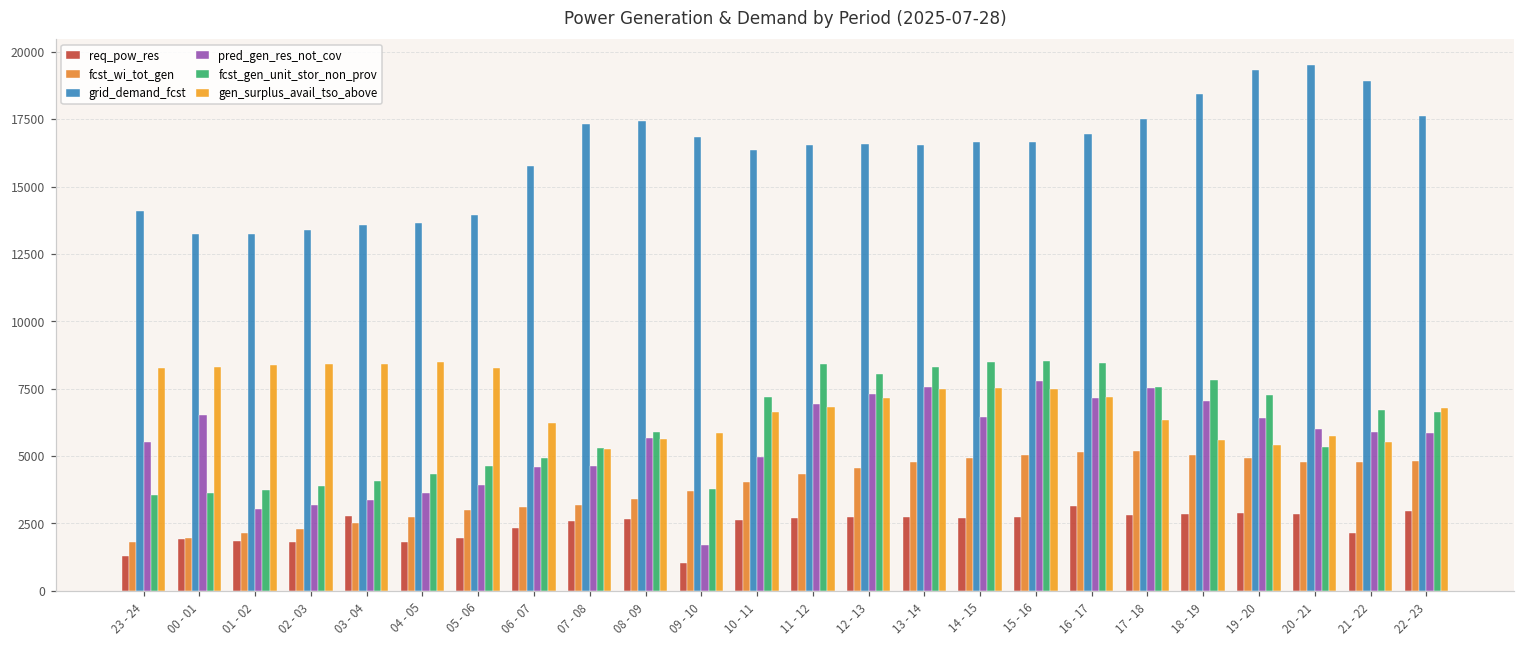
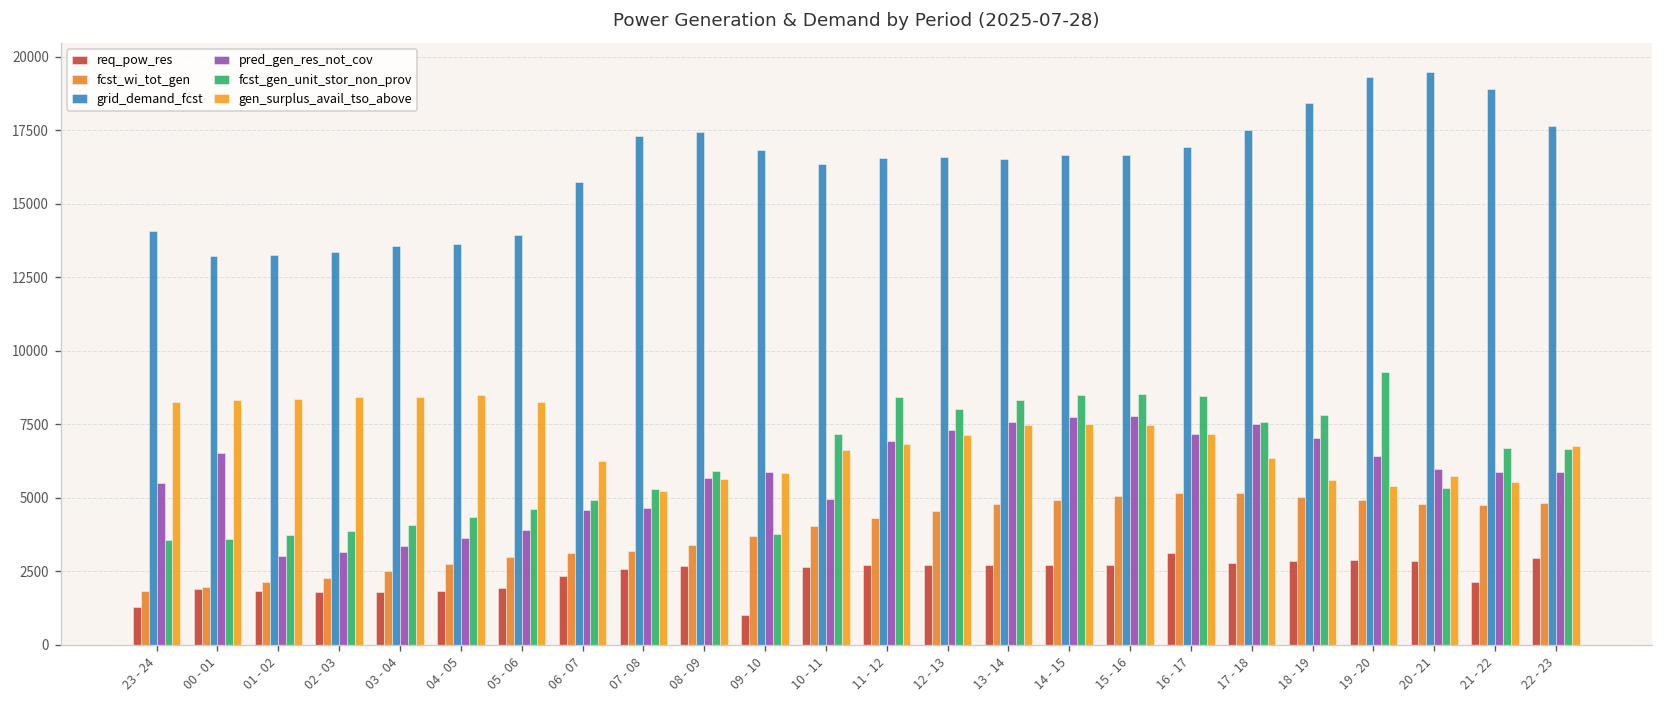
  {
    "req_pow_res": {
      "23 - 24": 1300,
      "00 - 01": 1900,
      "01 - 02": 1800,
      "02 - 03": 1800,
-     "03 - 04": 2800,
+     "03 - 04": 1800,
      "04 - 05": 1800,
      "05 - 06": 1900,
      "06 - 07": 2300,
      "07 - 08": 2600,
      "08 - 09": 2700,
      "09 - 10": 1000,
      "10 - 11": 2600,
      "11 - 12": 2700,
      "12 - 13": 2700,
      "13 - 14": 2700,
      "14 - 15": 2700,
      "15 - 16": 2700,
      "16 - 17": 3100,
      "17 - 18": 2800,
      "18 - 19": 2900,
      "19 - 20": 2900,
      "20 - 21": 2800,
      "21 - 22": 2200,
      "22 - 23": 3000
    },
    "grid_demand_fcst": {
      "23 - 24": 14100,
      "00 - 01": 13200,
      "01 - 02": 13200,
      "02 - 03": 13400,
      "03 - 04": 13600,
      "04 - 05": 13600,
      "05 - 06": 14000,
      "06 - 07": 15700,
      "07 - 08": 17300,
      "08 - 09": 17400,
      "09 - 10": 16800,
      "10 - 11": 16300,
      "11 - 12": 16500,
      "12 - 13": 16600,
      "13 - 14": 16500,
      "14 - 15": 16700,
      "15 - 16": 16700,
      "16 - 17": 16900,
      "17 - 18": 17500,
      "18 - 19": 18400,
      "19 - 20": 19300,
      "20 - 21": 19500,
      "21 - 22": 18900,
      "22 - 23": 17600
    },
    "pred_gen_res_not_cov": {
      "23 - 24": 5500,
      "00 - 01": 6500,
      "01 - 02": 3000,
      "02 - 03": 3200,
      "03 - 04": 3400,
      "04 - 05": 3600,
      "05 - 06": 3900,
      "06 - 07": 4600,
      "07 - 08": 4600,
      "08 - 09": 5700,
-     "09 - 10": 1700,
+     "09 - 10": 5900,
      "10 - 11": 5000,
      "11 - 12": 6900,
      "12 - 13": 7300,
      "13 - 14": 7600,
-     "14 - 15": 6500,
+     "14 - 15": 7700,
      "15 - 16": 7800,
      "16 - 17": 7200,
      "17 - 18": 7500,
      "18 - 19": 7000,
      "19 - 20": 6400,
      "20 - 21": 6000,
      "21 - 22": 5900,
      "22 - 23": 5900
    },
    "fcst_gen_unit_stor_non_prov": {
      "23 - 24": 3600,
      "00 - 01": 3600,
      "01 - 02": 3800,
      "02 - 03": 3900,
      "03 - 04": 4100,
      "04 - 05": 4300,
      "05 - 06": 4600,
      "06 - 07": 4900,
      "07 - 08": 5300,
      "08 - 09": 5900,
      "09 - 10": 3800,
      "10 - 11": 7200,
      "11 - 12": 8400,
      "12 - 13": 8000,
      "13 - 14": 8300,
      "14 - 15": 8500,
      "15 - 16": 8500,
      "16 - 17": 8500,
      "17 - 18": 7600,
      "18 - 19": 7800,
-     "19 - 20": 7300,
+     "19 - 20": 9300,
      "20 - 21": 5300,
      "21 - 22": 6700,
      "22 - 23": 6600
    }
  }
